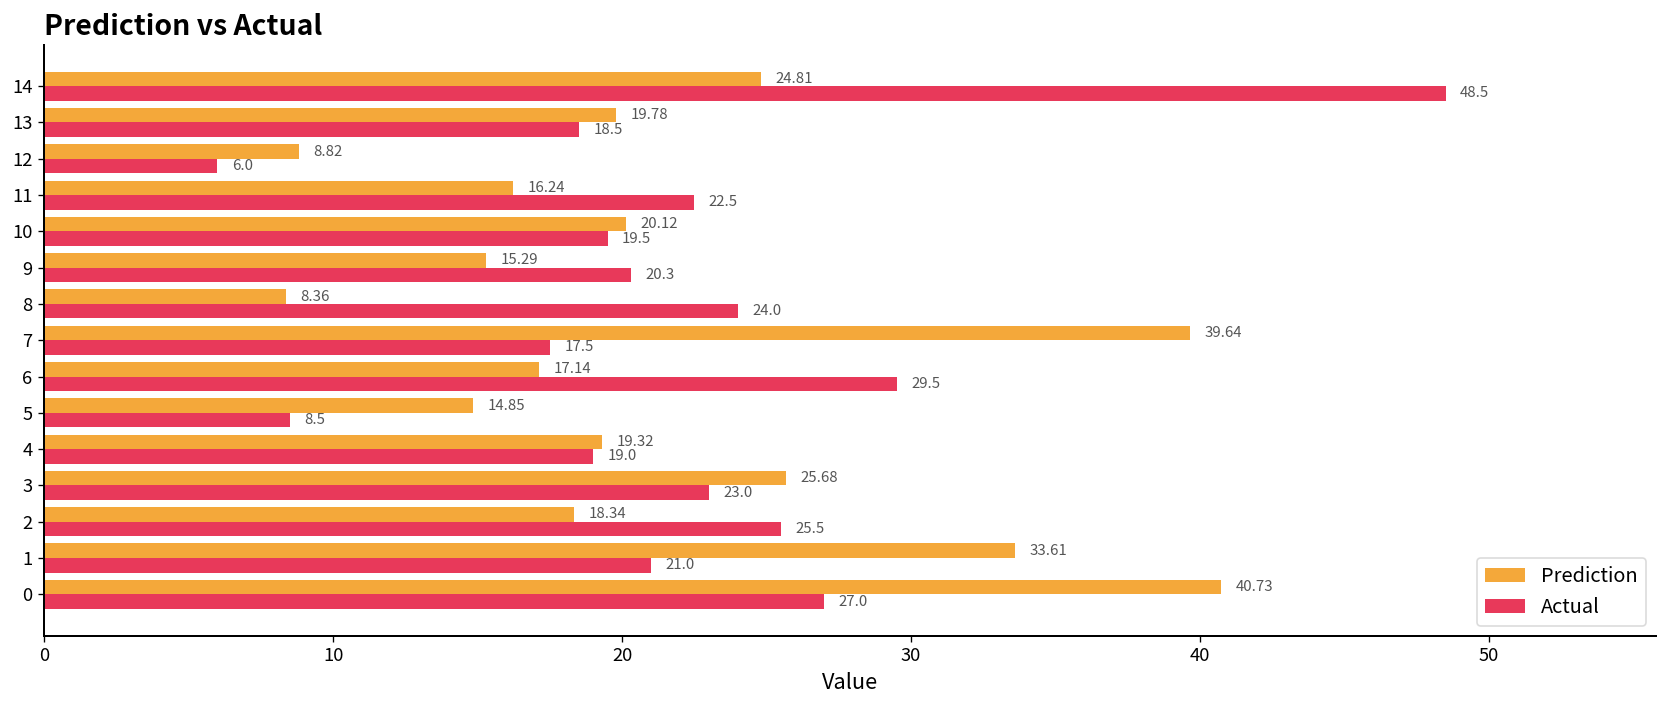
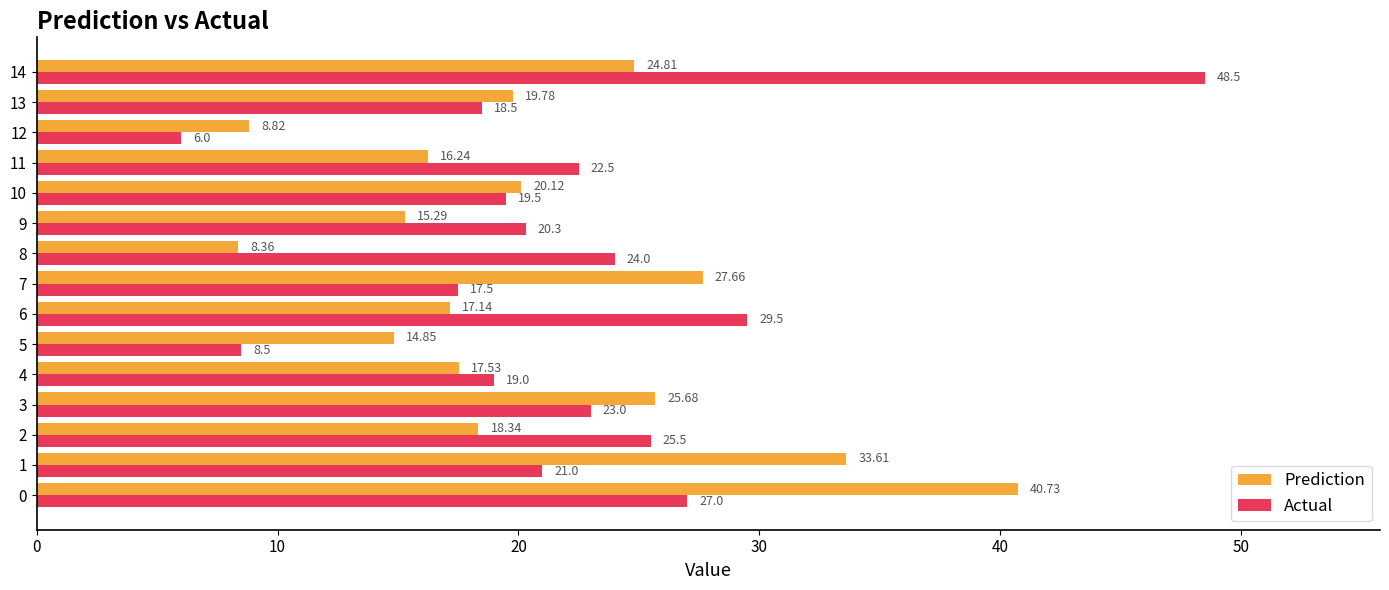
  {
    "Prediction": {
      "14": 24.81,
      "13": 19.78,
      "12": 8.82,
      "11": 16.24,
      "10": 20.12,
      "9": 15.29,
      "8": 8.36,
-     "7": 39.64,
+     "7": 27.66,
      "6": 17.14,
      "5": 14.85,
-     "4": 19.32,
+     "4": 17.53,
      "3": 25.68,
      "2": 18.34,
      "1": 33.61,
      "0": 40.73
    },
    "Actual": {
      "14": 48.5,
      "13": 18.5,
      "12": 6.0,
      "11": 22.5,
      "10": 19.5,
      "9": 20.3,
      "8": 24.0,
      "7": 17.5,
      "6": 29.5,
      "5": 8.5,
      "4": 19.0,
      "3": 23.0,
      "2": 25.5,
      "1": 21.0,
      "0": 27.0
    }
  }
